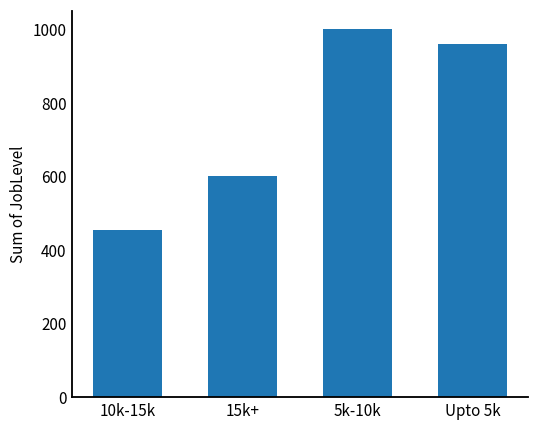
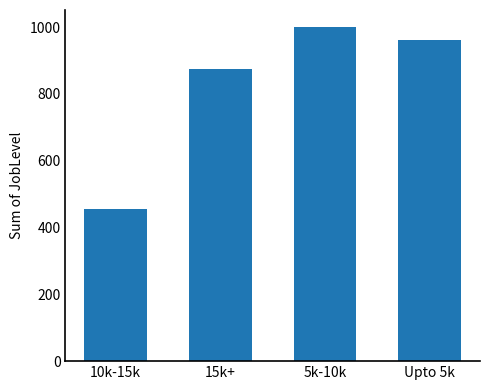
  {
    "10k-15k": 450,
-   "15k+": 600,
+   "15k+": 880,
    "5k-10k": 1000,
    "Upto 5k": 960
  }
